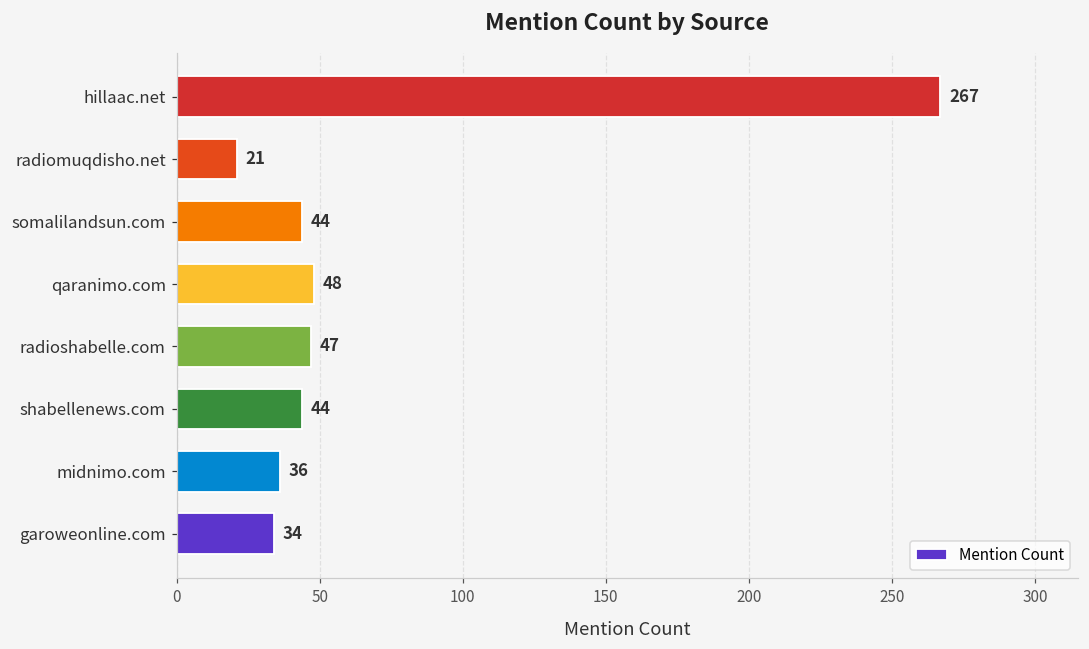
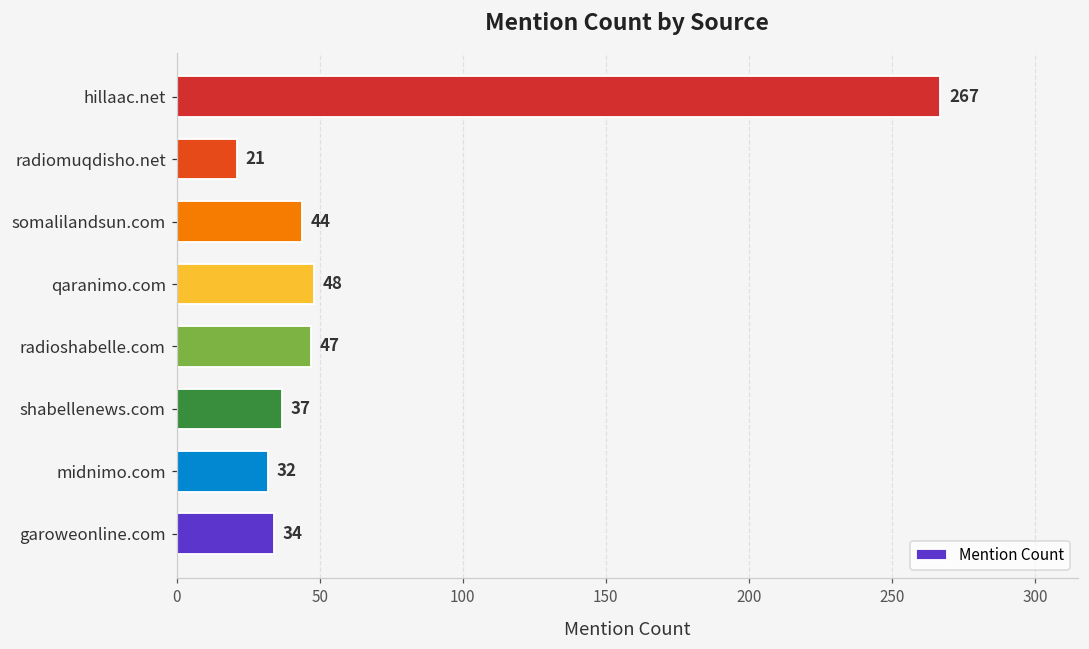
  {
    "hillaac.net": 267,
    "radiomuqdisho.net": 21,
    "somalilandsun.com": 44,
    "qaranimo.com": 48,
    "radioshabelle.com": 47,
-   "shabellenews.com": 44,
-   "midnimo.com": 36,
+   "shabellenews.com": 37,
+   "midnimo.com": 32,
    "garoweonline.com": 34
  }
